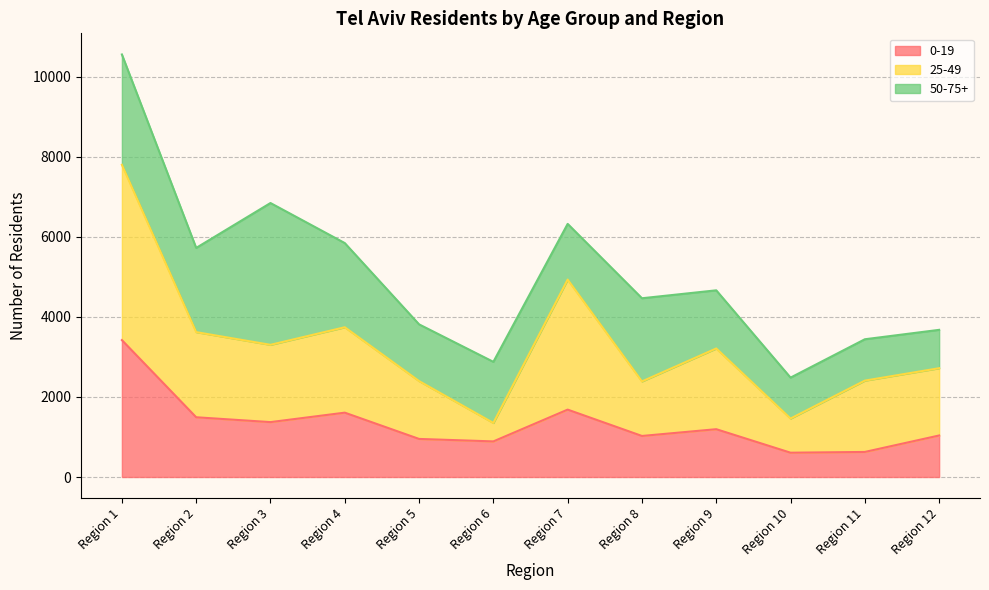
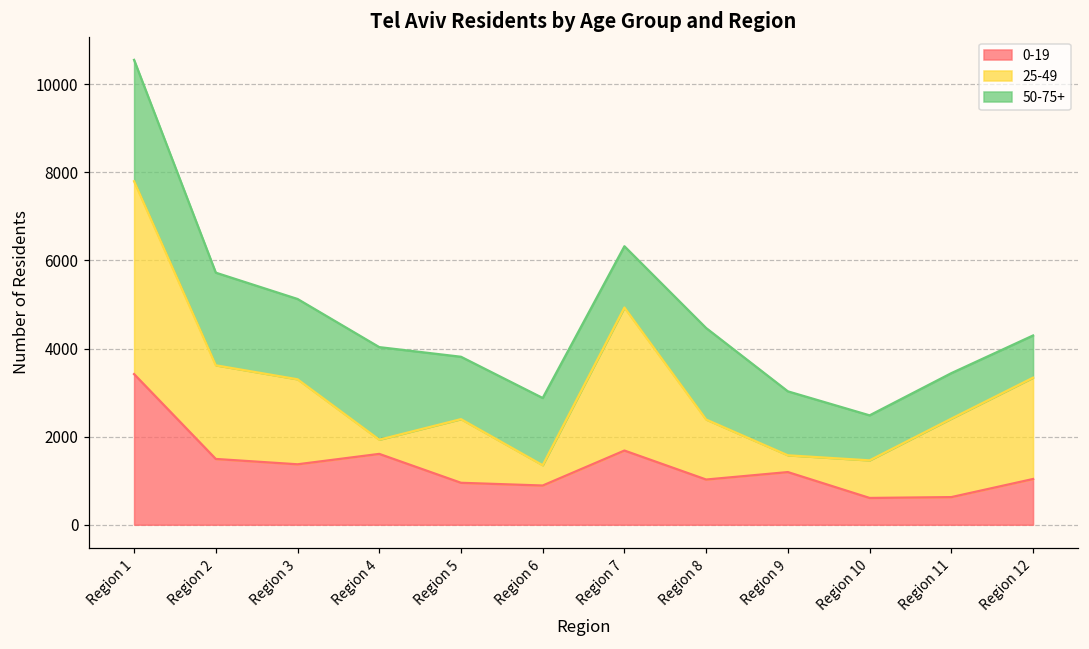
  {
    "0-19": {
      "Region 1": 3400,
      "Region 2": 1500,
      "Region 3": 1400,
      "Region 4": 1600,
      "Region 5": 1000,
      "Region 6": 900,
      "Region 7": 1700,
      "Region 8": 1000,
      "Region 9": 1200,
      "Region 10": 600,
      "Region 11": 600,
      "Region 12": 1000
    },
    "25-49": {
      "Region 1": 4400,
      "Region 2": 2100,
      "Region 3": 1900,
-     "Region 4": 2100,
+     "Region 4": 300,
      "Region 5": 1400,
      "Region 6": 500,
      "Region 7": 3200,
      "Region 8": 1400,
-     "Region 9": 2000,
+     "Region 9": 400,
      "Region 10": 900,
      "Region 11": 1800,
-     "Region 12": 1700
+     "Region 12": 2300
    },
    "50-75+": {
      "Region 1": 2800,
      "Region 2": 2100,
-     "Region 3": 3500,
+     "Region 3": 1800,
      "Region 4": 2100,
      "Region 5": 1400,
      "Region 6": 1500,
      "Region 7": 1400,
      "Region 8": 2100,
      "Region 9": 1500,
      "Region 10": 1000,
      "Region 11": 1000,
      "Region 12": 1000
    }
  }
